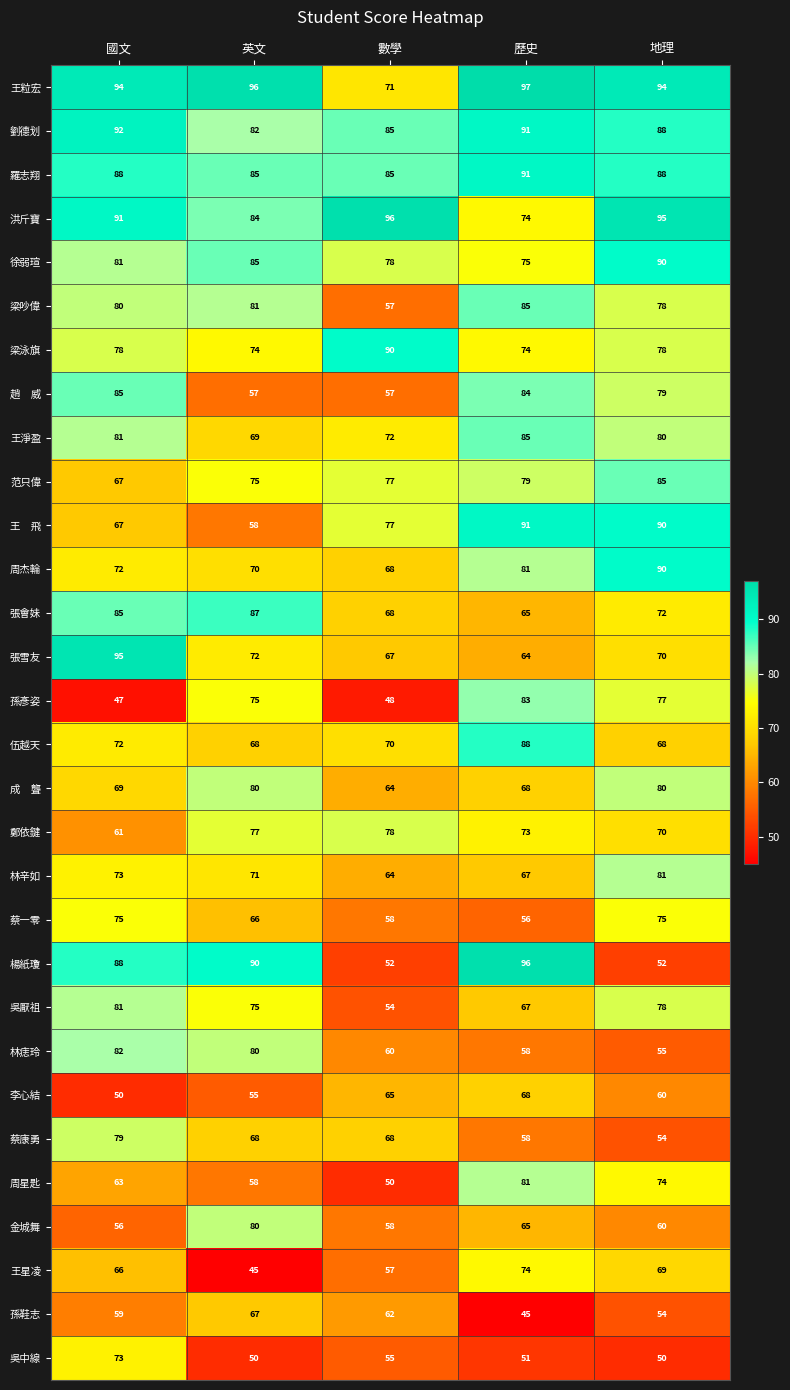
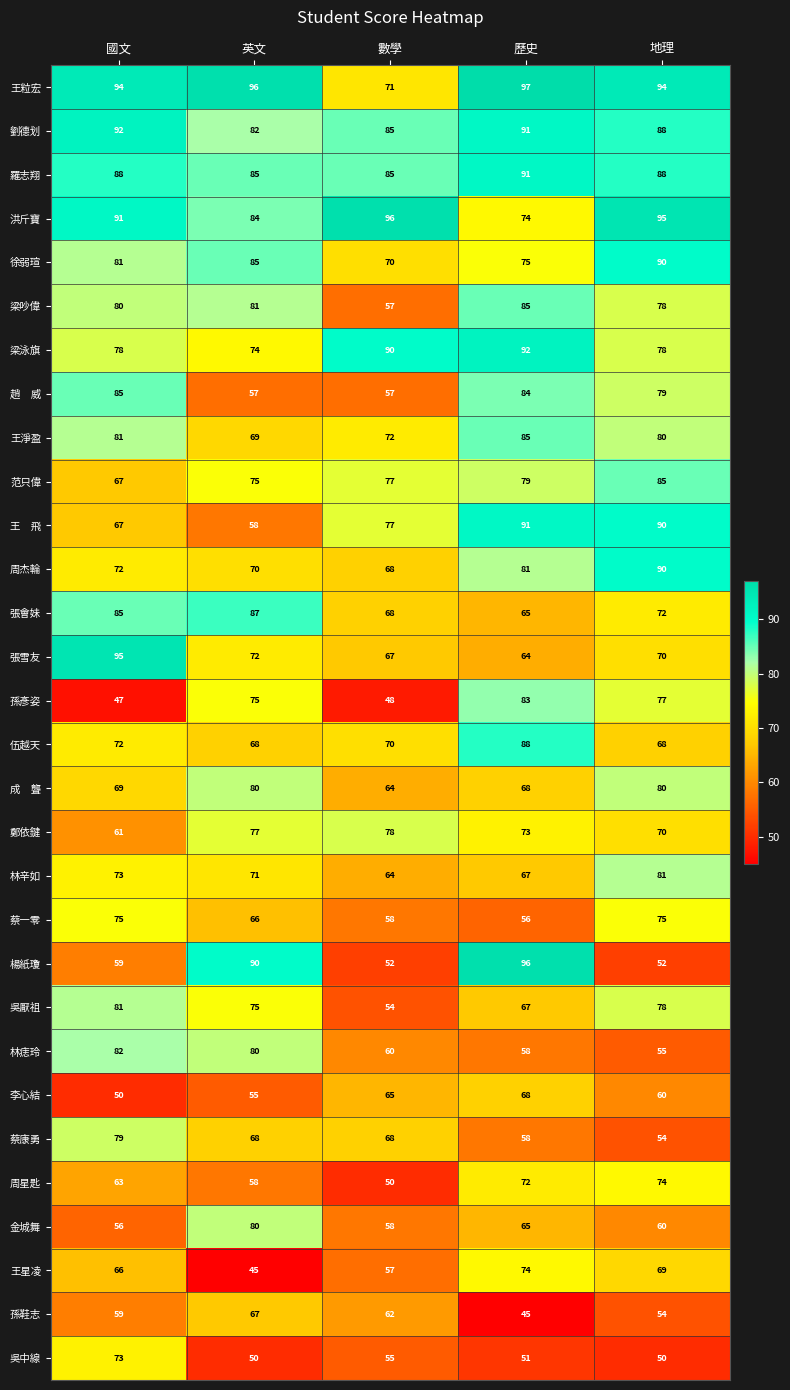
  {
    "王粒宏": {
      "國文": 94,
      "英文": 96,
      "數學": 71,
      "歷史": 97,
      "地理": 94
    },
    "劉德划": {
      "國文": 92,
      "英文": 82,
      "數學": 85,
      "歷史": 91,
      "地理": 88
    },
    "羅志翔": {
      "國文": 88,
      "英文": 85,
      "數學": 85,
      "歷史": 91,
      "地理": 88
    },
    "洪斤寶": {
      "國文": 91,
      "英文": 84,
      "數學": 96,
      "歷史": 74,
      "地理": 95
    },
    "徐弱瑄": {
      "國文": 81,
      "英文": 85,
-     "數學": 78,
+     "數學": 70,
      "歷史": 75,
      "地理": 90
    },
    "梁吵偉": {
      "國文": 80,
      "英文": 81,
      "數學": 57,
      "歷史": 85,
      "地理": 78
    },
    "梁泳旗": {
      "國文": 78,
      "英文": 74,
      "數學": 90,
-     "歷史": 74,
+     "歷史": 92,
      "地理": 78
    },
    "趙 威": {
      "國文": 85,
      "英文": 57,
      "數學": 57,
      "歷史": 84,
      "地理": 79
    },
    "王淨盈": {
      "國文": 81,
      "英文": 69,
      "數學": 72,
      "歷史": 85,
      "地理": 80
    },
    "范只偉": {
      "國文": 67,
      "英文": 75,
      "數學": 77,
      "歷史": 79,
      "地理": 85
    },
    "王 飛": {
      "國文": 67,
      "英文": 58,
      "數學": 77,
      "歷史": 91,
      "地理": 90
    },
    "周杰輪": {
      "國文": 72,
      "英文": 70,
      "數學": 68,
      "歷史": 81,
      "地理": 90
    },
    "張會妹": {
      "國文": 85,
      "英文": 87,
      "數學": 68,
      "歷史": 65,
      "地理": 72
    },
    "張雪友": {
      "國文": 95,
      "英文": 72,
      "數學": 67,
      "歷史": 64,
      "地理": 70
    },
    "孫彥姿": {
      "國文": 47,
      "英文": 75,
      "數學": 48,
      "歷史": 83,
      "地理": 77
    },
    "伍越天": {
      "國文": 72,
      "英文": 68,
      "數學": 70,
      "歷史": 88,
      "地理": 68
    },
    "成 聾": {
      "國文": 69,
      "英文": 80,
      "數學": 64,
      "歷史": 68,
      "地理": 80
    },
    "鄭依鍵": {
      "國文": 61,
      "英文": 77,
      "數學": 78,
      "歷史": 73,
      "地理": 70
    },
    "林辛如": {
      "國文": 73,
      "英文": 71,
      "數學": 64,
      "歷史": 67,
      "地理": 81
    },
    "蔡一零": {
      "國文": 75,
      "英文": 66,
      "數學": 58,
      "歷史": 56,
      "地理": 75
    },
    "楊紙瓊": {
-     "國文": 88,
+     "國文": 59,
      "英文": 90,
      "數學": 52,
      "歷史": 96,
      "地理": 52
    },
    "吳厭祖": {
      "國文": 81,
      "英文": 75,
      "數學": 54,
      "歷史": 67,
      "地理": 78
    },
    "林痣玲": {
      "國文": 82,
      "英文": 80,
      "數學": 60,
      "歷史": 58,
      "地理": 55
    },
    "李心結": {
      "國文": 50,
      "英文": 55,
      "數學": 65,
      "歷史": 68,
      "地理": 60
    },
    "蔡康勇": {
      "國文": 79,
      "英文": 68,
      "數學": 68,
      "歷史": 58,
      "地理": 54
    },
    "周星匙": {
      "國文": 63,
      "英文": 58,
      "數學": 50,
-     "歷史": 81,
+     "歷史": 72,
      "地理": 74
    },
    "金城舞": {
      "國文": 56,
      "英文": 80,
      "數學": 58,
      "歷史": 65,
      "地理": 60
    },
    "王星凌": {
      "國文": 66,
      "英文": 45,
      "數學": 57,
      "歷史": 74,
      "地理": 69
    },
    "孫鞋志": {
      "國文": 59,
      "英文": 67,
      "數學": 62,
      "歷史": 45,
      "地理": 54
    },
    "吳中線": {
      "國文": 73,
      "英文": 50,
      "數學": 55,
      "歷史": 51,
      "地理": 50
    }
  }
